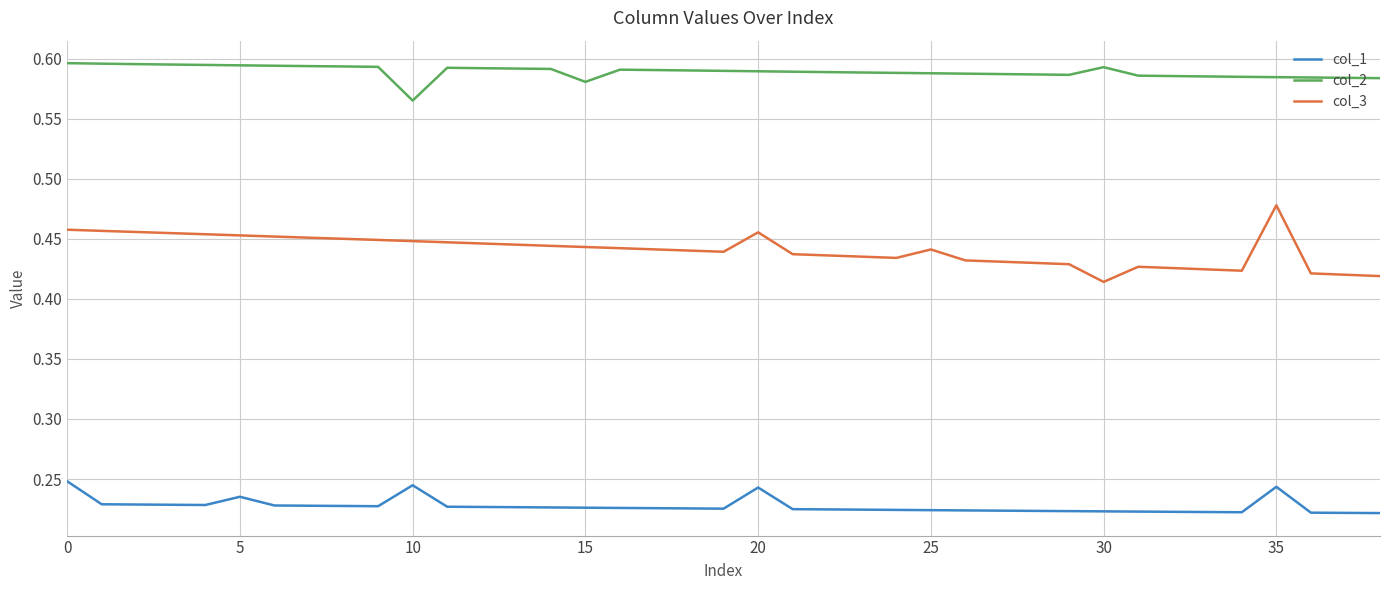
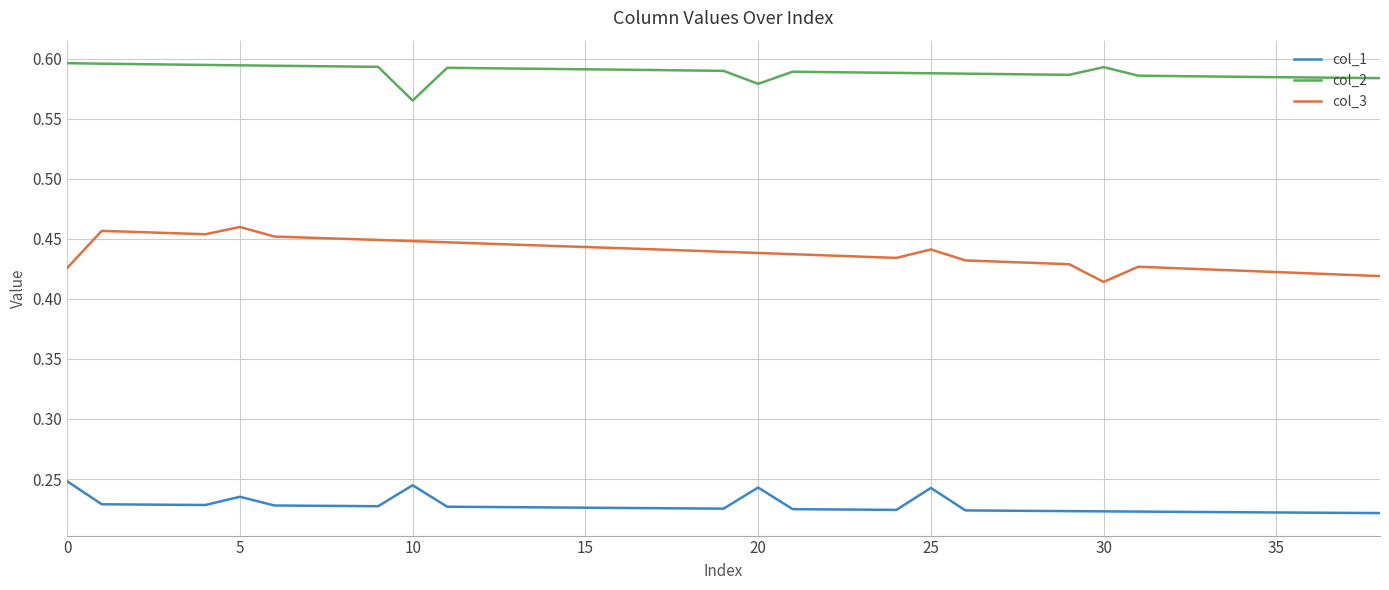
  {
    "col_1": {
      "0": 0.248,
      "5": 0.235,
      "10": 0.245,
      "15": 0.226,
      "20": 0.243,
-     "25": 0.224,
+     "25": 0.243,
      "30": 0.223,
-     "35": 0.244
+     "35": 0.222
    },
    "col_2": {
      "0": 0.596,
      "5": 0.594,
      "10": 0.565,
-     "15": 0.581,
-     "20": 0.589,
+     "15": 0.591,
+     "20": 0.579,
      "25": 0.588,
      "30": 0.593,
      "35": 0.584
    },
    "col_3": {
-     "0": 0.458,
-     "5": 0.453,
+     "0": 0.426,
+     "5": 0.460,
      "10": 0.448,
      "15": 0.443,
-     "20": 0.455,
+     "20": 0.438,
      "25": 0.441,
      "30": 0.414,
-     "35": 0.478
+     "35": 0.422
    }
  }
